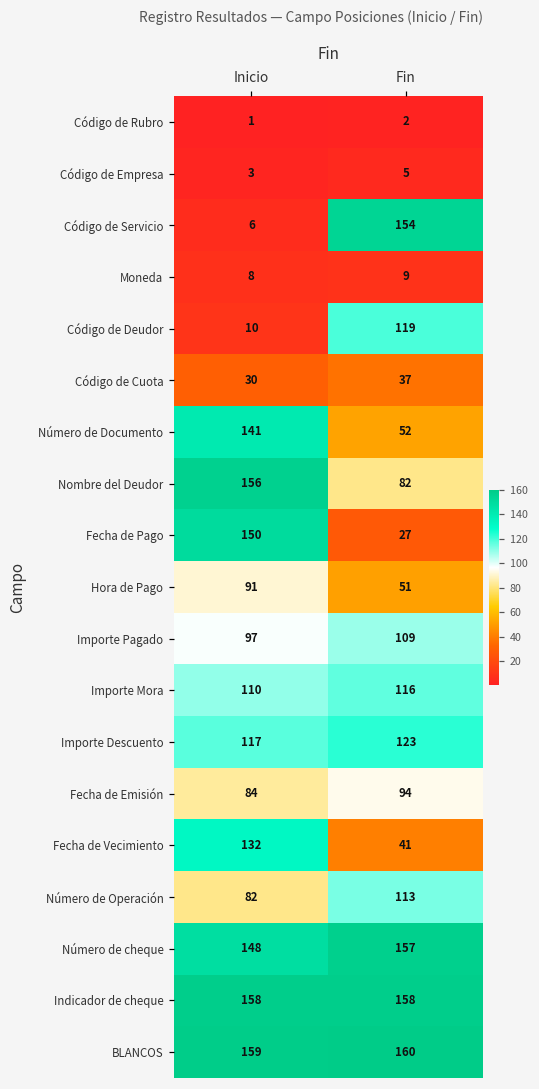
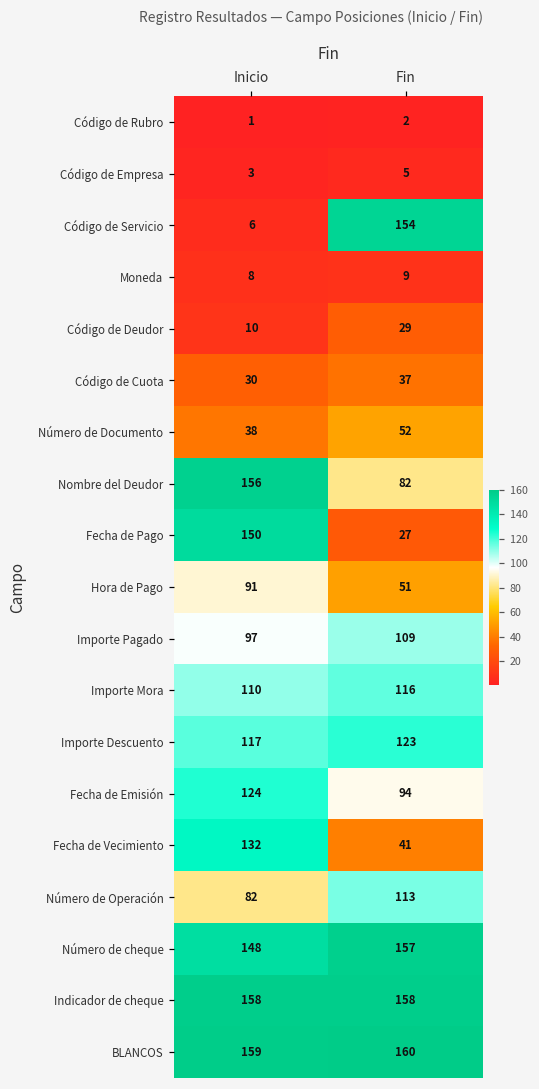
  {
    "Código de Rubro": {
      "Inicio": 1,
      "Fin": 2
    },
    "Código de Empresa": {
      "Inicio": 3,
      "Fin": 5
    },
    "Código de Servicio": {
      "Inicio": 6,
      "Fin": 154
    },
    "Moneda": {
      "Inicio": 8,
      "Fin": 9
    },
    "Código de Deudor": {
      "Inicio": 10,
-     "Fin": 119
+     "Fin": 29
    },
    "Código de Cuota": {
      "Inicio": 30,
      "Fin": 37
    },
    "Número de Documento": {
-     "Inicio": 141,
+     "Inicio": 38,
      "Fin": 52
    },
    "Nombre del Deudor": {
      "Inicio": 156,
      "Fin": 82
    },
    "Fecha de Pago": {
      "Inicio": 150,
      "Fin": 27
    },
    "Hora de Pago": {
      "Inicio": 91,
      "Fin": 51
    },
    "Importe Pagado": {
      "Inicio": 97,
      "Fin": 109
    },
    "Importe Mora": {
      "Inicio": 110,
      "Fin": 116
    },
    "Importe Descuento": {
      "Inicio": 117,
      "Fin": 123
    },
    "Fecha de Emisión": {
-     "Inicio": 84,
+     "Inicio": 124,
      "Fin": 94
    },
    "Fecha de Vecimiento": {
      "Inicio": 132,
      "Fin": 41
    },
    "Número de Operación": {
      "Inicio": 82,
      "Fin": 113
    },
    "Número de cheque": {
      "Inicio": 148,
      "Fin": 157
    },
    "Indicador de cheque": {
      "Inicio": 158,
      "Fin": 158
    },
    "BLANCOS": {
      "Inicio": 159,
      "Fin": 160
    }
  }
